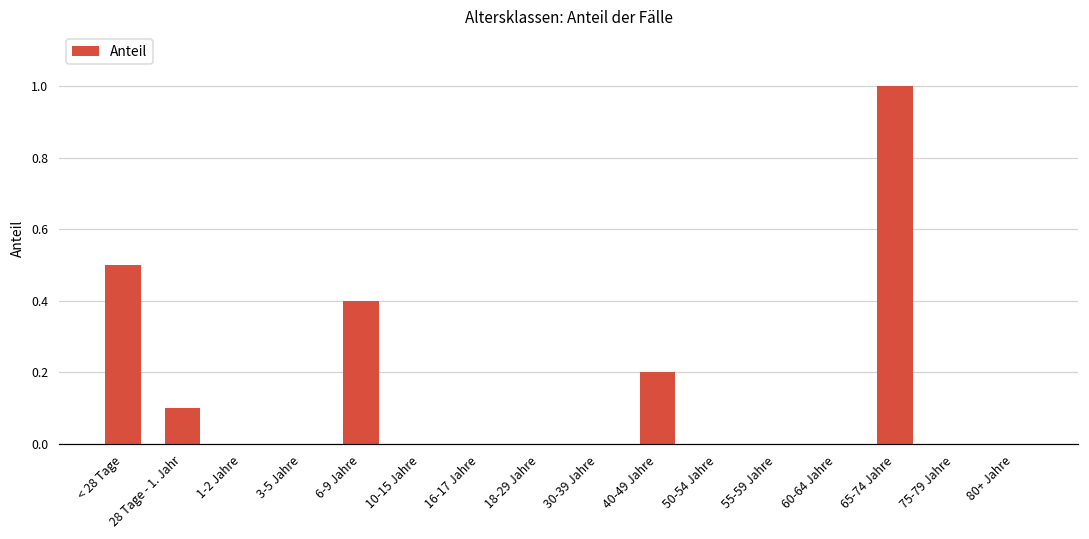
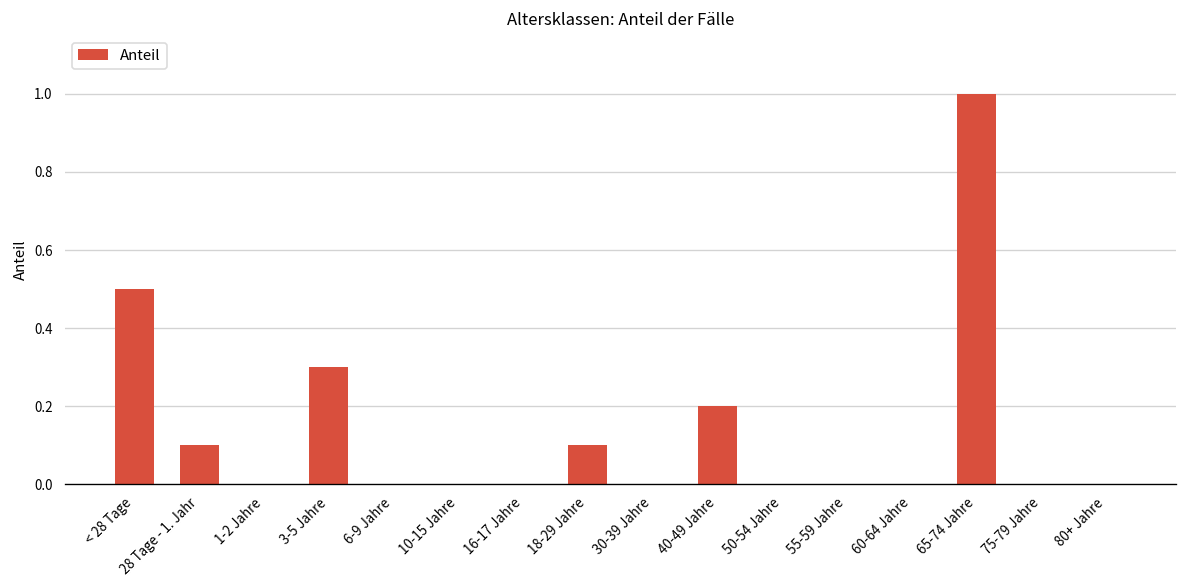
  {
    "< 28 Tage": 0.5,
    "28 Tage - 1. Jahr": 0.1,
    "1-2 Jahre": 0.0,
-   "3-5 Jahre": 0.0,
-   "6-9 Jahre": 0.4,
+   "3-5 Jahre": 0.3,
+   "6-9 Jahre": 0.0,
    "10-15 Jahre": 0.0,
    "16-17 Jahre": 0.0,
-   "18-29 Jahre": 0.0,
+   "18-29 Jahre": 0.1,
    "30-39 Jahre": 0.0,
    "40-49 Jahre": 0.2,
    "50-54 Jahre": 0.0,
    "55-59 Jahre": 0.0,
    "60-64 Jahre": 0.0,
    "65-74 Jahre": 1.0,
    "75-79 Jahre": 0.0,
    "80+ Jahre": 0.0
  }
